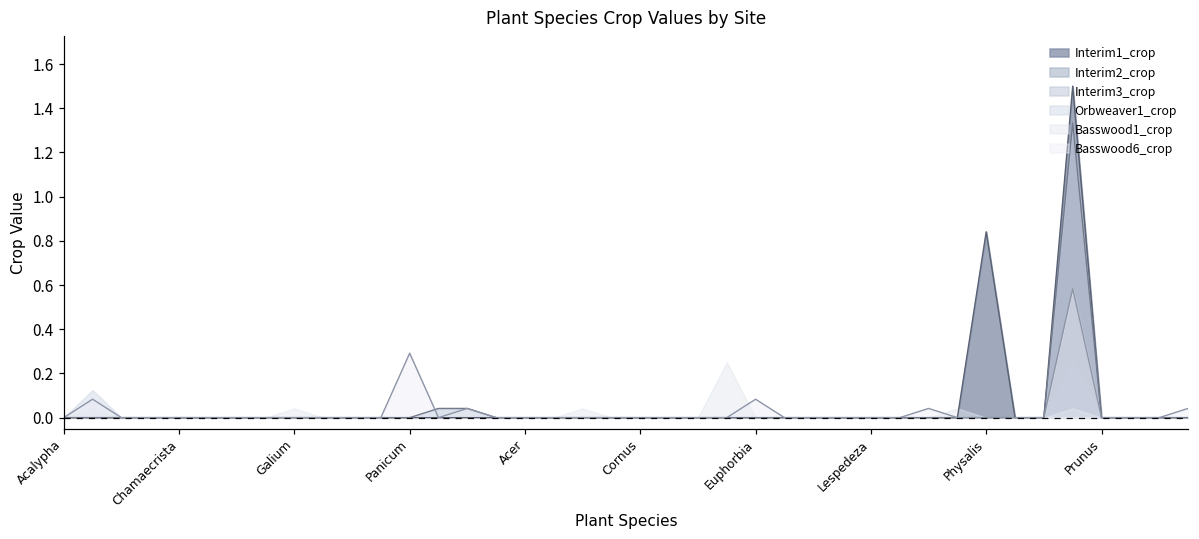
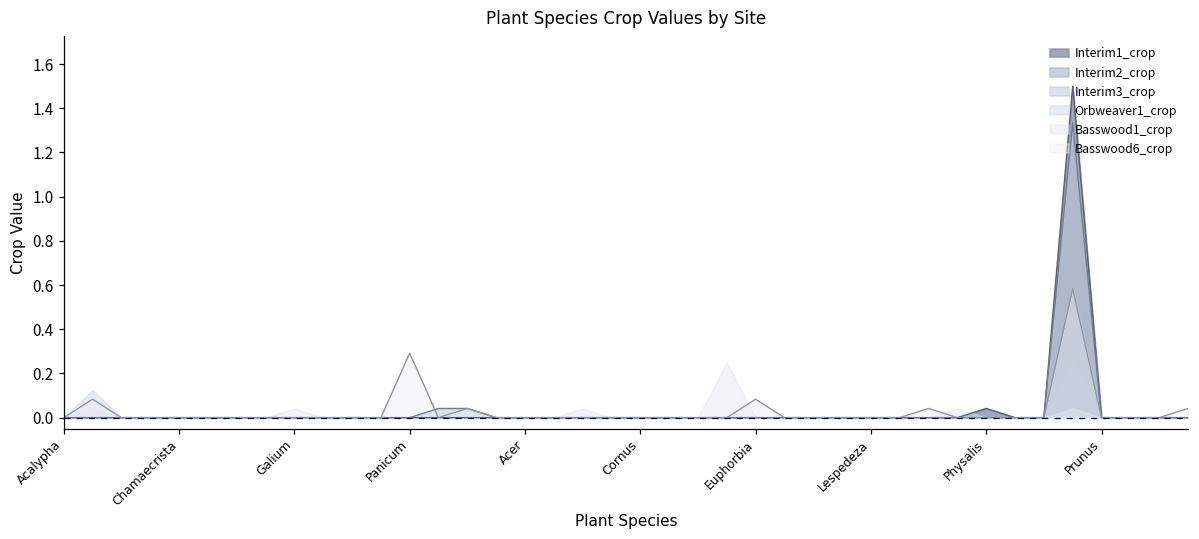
  {
    "Interim1_crop": {
-     "Physalis": 0.84
+     "Physalis": 0.04
    }
  }
